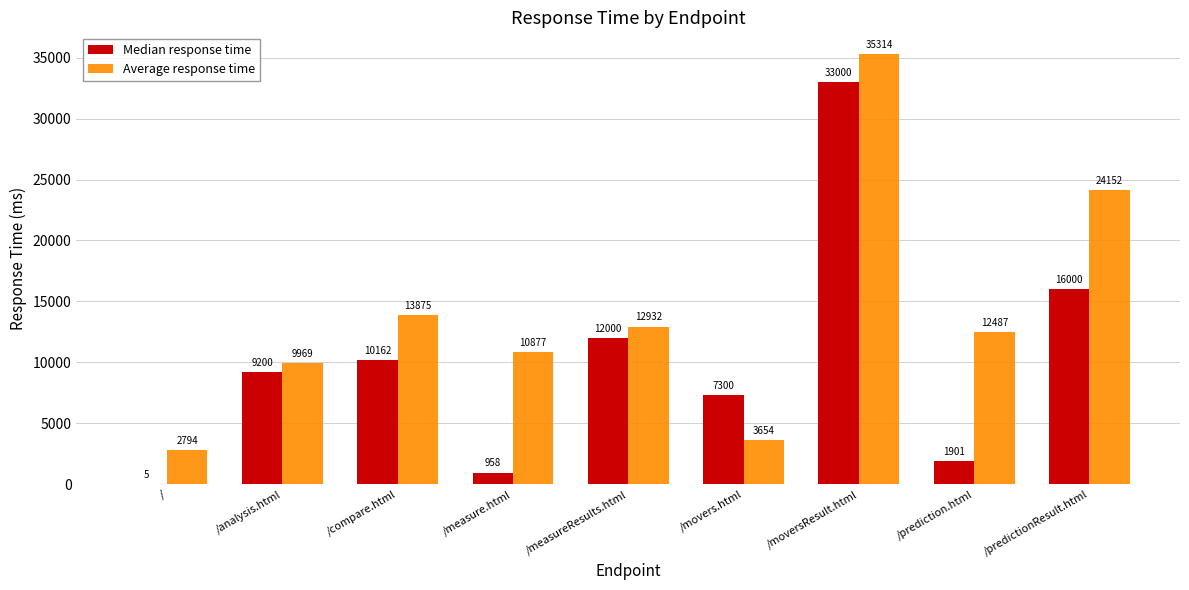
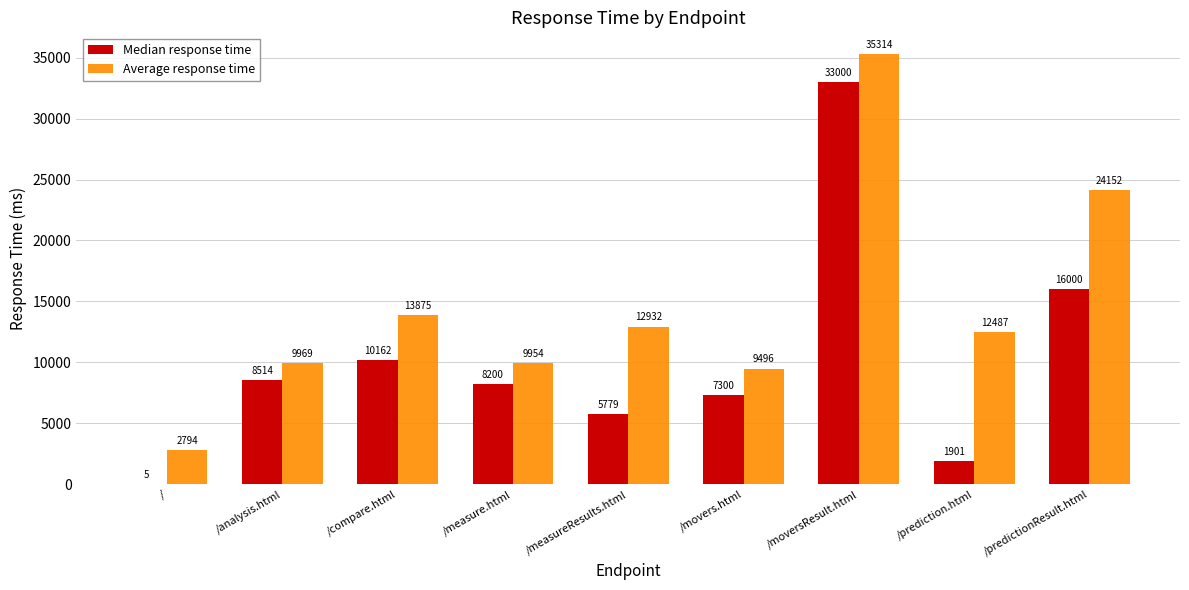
  {
    "Median response time": {
      "/": 5,
-     "/analysis.html": 9200,
+     "/analysis.html": 8514,
      "/compare.html": 10162,
-     "/measure.html": 958,
-     "/measureResults.html": 12000,
+     "/measure.html": 8200,
+     "/measureResults.html": 5779,
      "/movers.html": 7300,
      "/moversResult.html": 33000,
      "/prediction.html": 1901,
      "/predictionResult.html": 16000
    },
    "Average response time": {
      "/": 2794,
      "/analysis.html": 9969,
      "/compare.html": 13875,
-     "/measure.html": 10877,
+     "/measure.html": 9954,
      "/measureResults.html": 12932,
-     "/movers.html": 3654,
+     "/movers.html": 9496,
      "/moversResult.html": 35314,
      "/prediction.html": 12487,
      "/predictionResult.html": 24152
    }
  }
